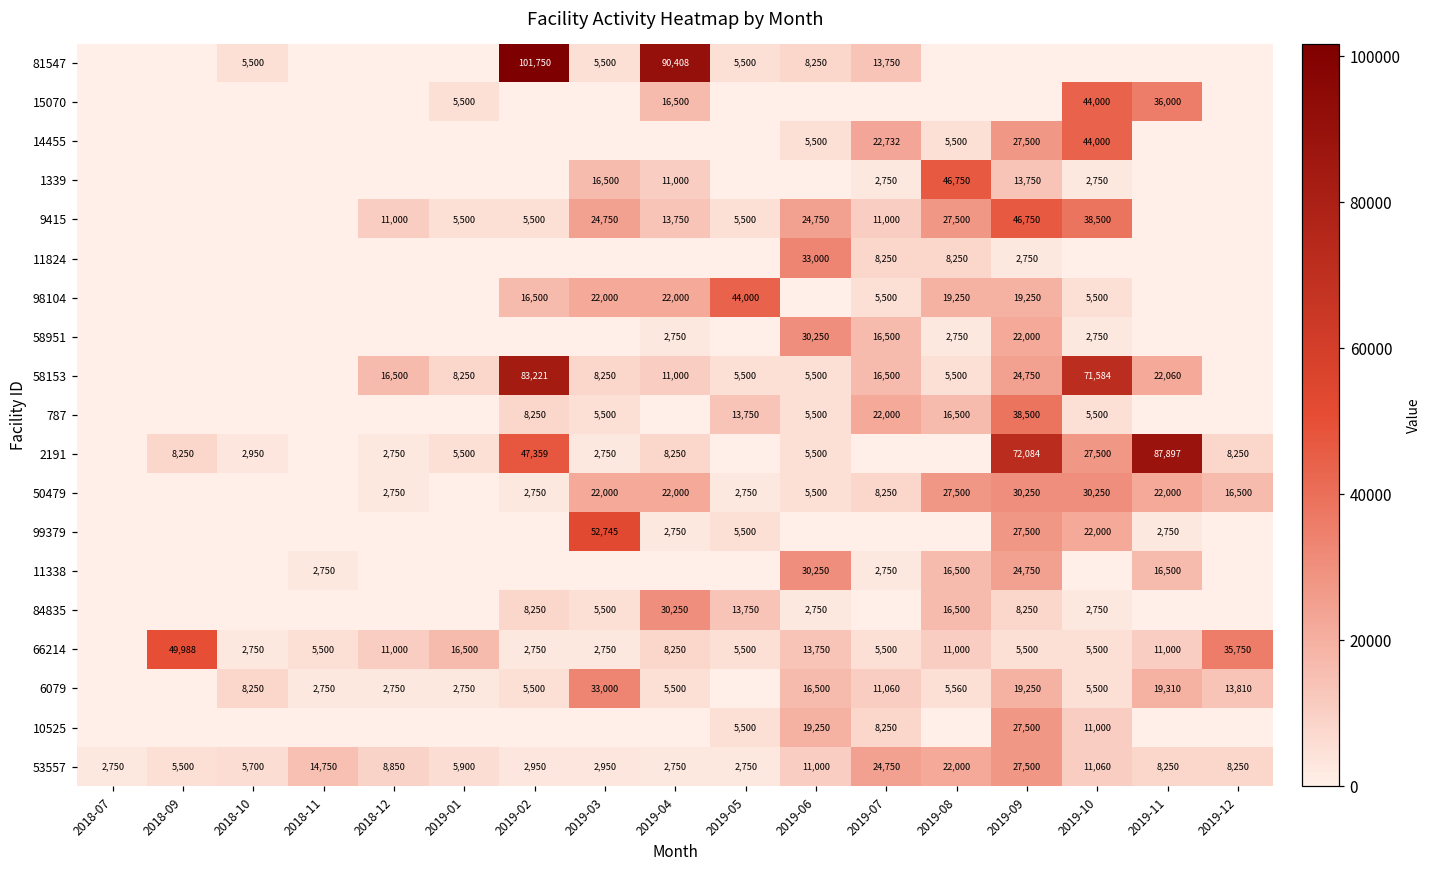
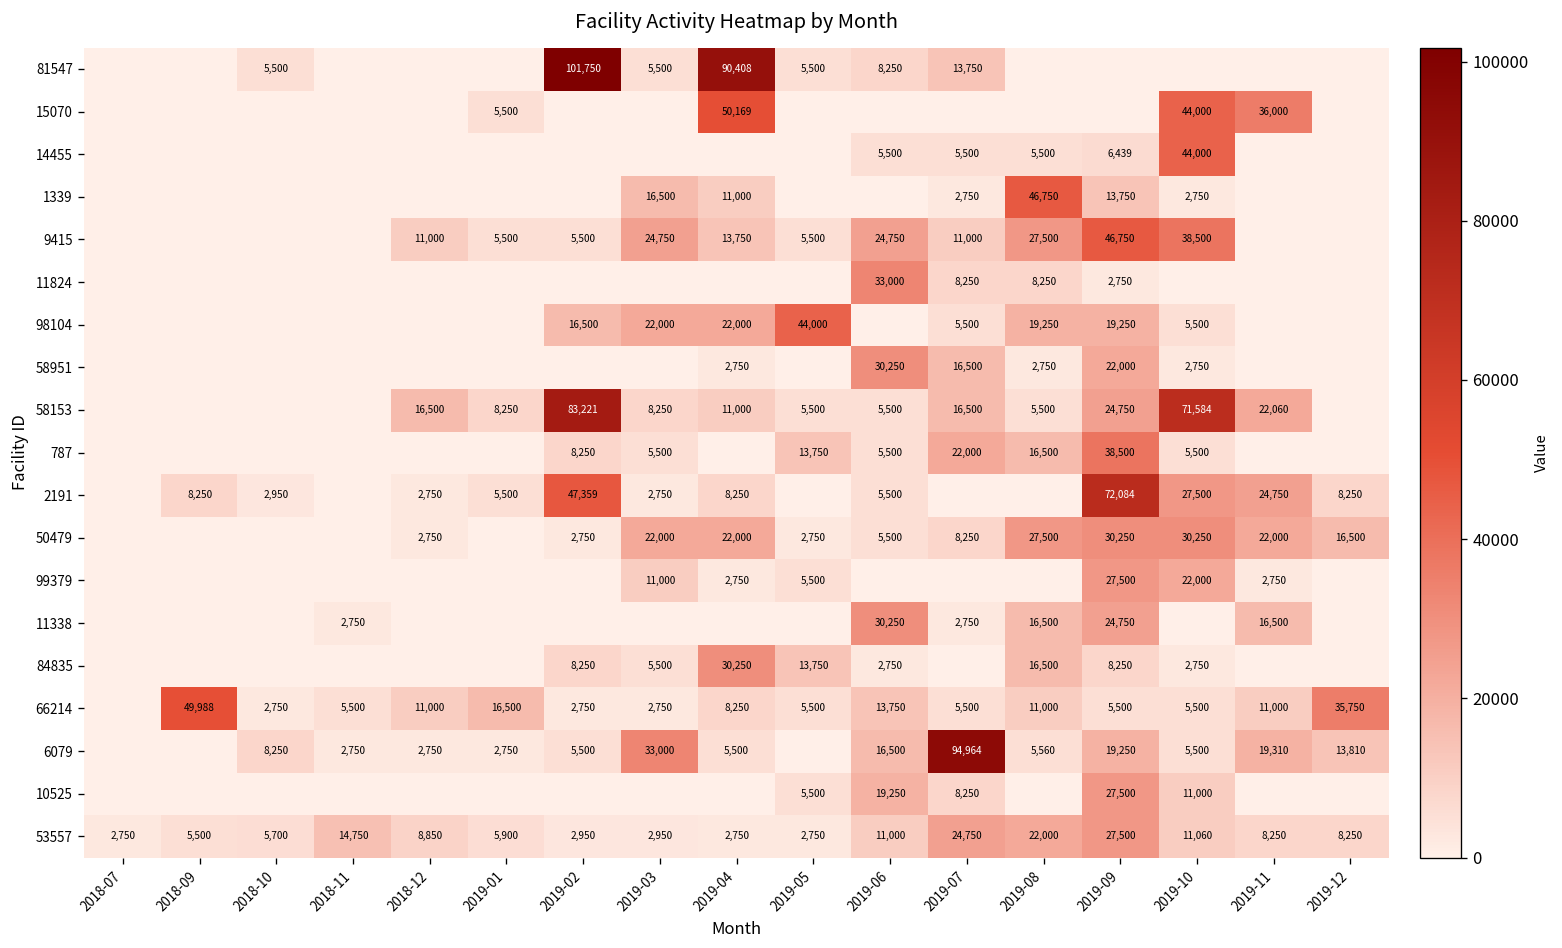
  {
    "81547": {
      "2018-10": "5,500",
      "2019-02": "101,750",
      "2019-03": "5,500",
      "2019-04": "90,408",
      "2019-05": "5,500",
      "2019-06": "8,250",
      "2019-07": "13,750"
    },
    "15070": {
      "2019-01": "5,500",
-     "2019-04": "16,500",
+     "2019-04": "50,169",
      "2019-10": "44,000",
      "2019-11": "36,000"
    },
    "14455": {
      "2019-06": "5,500",
-     "2019-07": "22,732",
+     "2019-07": "5,500",
      "2019-08": "5,500",
-     "2019-09": "27,500",
+     "2019-09": "6,439",
      "2019-10": "44,000"
    },
    "1339": {
      "2019-03": "16,500",
      "2019-04": "11,000",
      "2019-07": "2,750",
      "2019-08": "46,750",
      "2019-09": "13,750",
      "2019-10": "2,750"
    },
    "9415": {
      "2018-12": "11,000",
      "2019-01": "5,500",
      "2019-02": "5,500",
      "2019-03": "24,750",
      "2019-04": "13,750",
      "2019-05": "5,500",
      "2019-06": "24,750",
      "2019-07": "11,000",
      "2019-08": "27,500",
      "2019-09": "46,750",
      "2019-10": "38,500"
    },
    "11824": {
      "2019-06": "33,000",
      "2019-07": "8,250",
      "2019-08": "8,250",
      "2019-09": "2,750"
    },
    "98104": {
      "2019-02": "16,500",
      "2019-03": "22,000",
      "2019-04": "22,000",
      "2019-05": "44,000",
      "2019-07": "5,500",
      "2019-08": "19,250",
      "2019-09": "19,250",
      "2019-10": "5,500"
    },
    "58951": {
      "2019-04": "2,750",
      "2019-06": "30,250",
      "2019-07": "16,500",
      "2019-08": "2,750",
      "2019-09": "22,000",
      "2019-10": "2,750"
    },
    "58153": {
      "2018-12": "16,500",
      "2019-01": "8,250",
      "2019-02": "83,221",
      "2019-03": "8,250",
      "2019-04": "11,000",
      "2019-05": "5,500",
      "2019-06": "5,500",
      "2019-07": "16,500",
      "2019-08": "5,500",
      "2019-09": "24,750",
      "2019-10": "71,584",
      "2019-11": "22,060"
    },
    "787": {
      "2019-02": "8,250",
      "2019-03": "5,500",
      "2019-05": "13,750",
      "2019-06": "5,500",
      "2019-07": "22,000",
      "2019-08": "16,500",
      "2019-09": "38,500",
      "2019-10": "5,500"
    },
    "2191": {
      "2018-09": "8,250",
      "2018-10": "2,950",
      "2018-12": "2,750",
      "2019-01": "5,500",
      "2019-02": "47,359",
      "2019-03": "2,750",
      "2019-04": "8,250",
      "2019-06": "5,500",
      "2019-09": "72,084",
      "2019-10": "27,500",
-     "2019-11": "87,897",
+     "2019-11": "24,750",
      "2019-12": "8,250"
    },
    "50479": {
      "2018-12": "2,750",
      "2019-02": "2,750",
      "2019-03": "22,000",
      "2019-04": "22,000",
      "2019-05": "2,750",
      "2019-06": "5,500",
      "2019-07": "8,250",
      "2019-08": "27,500",
      "2019-09": "30,250",
      "2019-10": "30,250",
      "2019-11": "22,000",
      "2019-12": "16,500"
    },
    "99379": {
-     "2019-03": "52,745",
+     "2019-03": "11,000",
      "2019-04": "2,750",
      "2019-05": "5,500",
      "2019-09": "27,500",
      "2019-10": "22,000",
      "2019-11": "2,750"
    },
    "11338": {
      "2018-11": "2,750",
      "2019-06": "30,250",
      "2019-07": "2,750",
      "2019-08": "16,500",
      "2019-09": "24,750",
      "2019-11": "16,500"
    },
    "84835": {
      "2019-02": "8,250",
      "2019-03": "5,500",
      "2019-04": "30,250",
      "2019-05": "13,750",
      "2019-06": "2,750",
      "2019-08": "16,500",
      "2019-09": "8,250",
      "2019-10": "2,750"
    },
    "66214": {
      "2018-09": "49,988",
      "2018-10": "2,750",
      "2018-11": "5,500",
      "2018-12": "11,000",
      "2019-01": "16,500",
      "2019-02": "2,750",
      "2019-03": "2,750",
      "2019-04": "8,250",
      "2019-05": "5,500",
      "2019-06": "13,750",
      "2019-07": "5,500",
      "2019-08": "11,000",
      "2019-09": "5,500",
      "2019-10": "5,500",
      "2019-11": "11,000",
      "2019-12": "35,750"
    },
    "6079": {
      "2018-10": "8,250",
      "2018-11": "2,750",
      "2018-12": "2,750",
      "2019-01": "2,750",
      "2019-02": "5,500",
      "2019-03": "33,000",
      "2019-04": "5,500",
      "2019-06": "16,500",
-     "2019-07": "11,060",
+     "2019-07": "94,964",
      "2019-08": "5,560",
      "2019-09": "19,250",
      "2019-10": "5,500",
      "2019-11": "19,310",
      "2019-12": "13,810"
    },
    "10525": {
      "2019-05": "5,500",
      "2019-06": "19,250",
      "2019-07": "8,250",
      "2019-09": "27,500",
      "2019-10": "11,000"
    },
    "53557": {
      "2018-07": "2,750",
      "2018-09": "5,500",
      "2018-10": "5,700",
      "2018-11": "14,750",
      "2018-12": "8,850",
      "2019-01": "5,900",
      "2019-02": "2,950",
      "2019-03": "2,950",
      "2019-04": "2,750",
      "2019-05": "2,750",
      "2019-06": "11,000",
      "2019-07": "24,750",
      "2019-08": "22,000",
      "2019-09": "27,500",
      "2019-10": "11,060",
      "2019-11": "8,250",
      "2019-12": "8,250"
    }
  }
